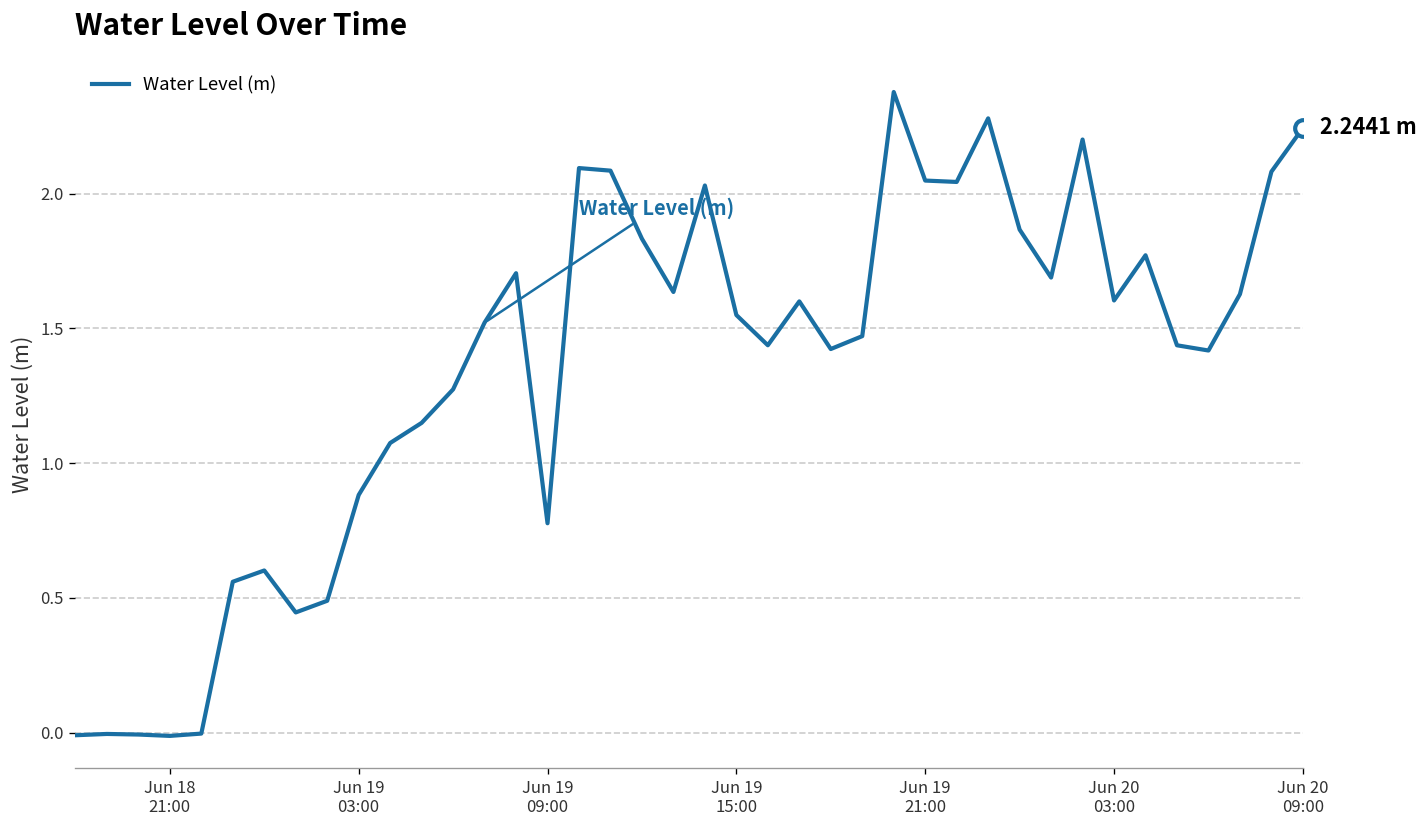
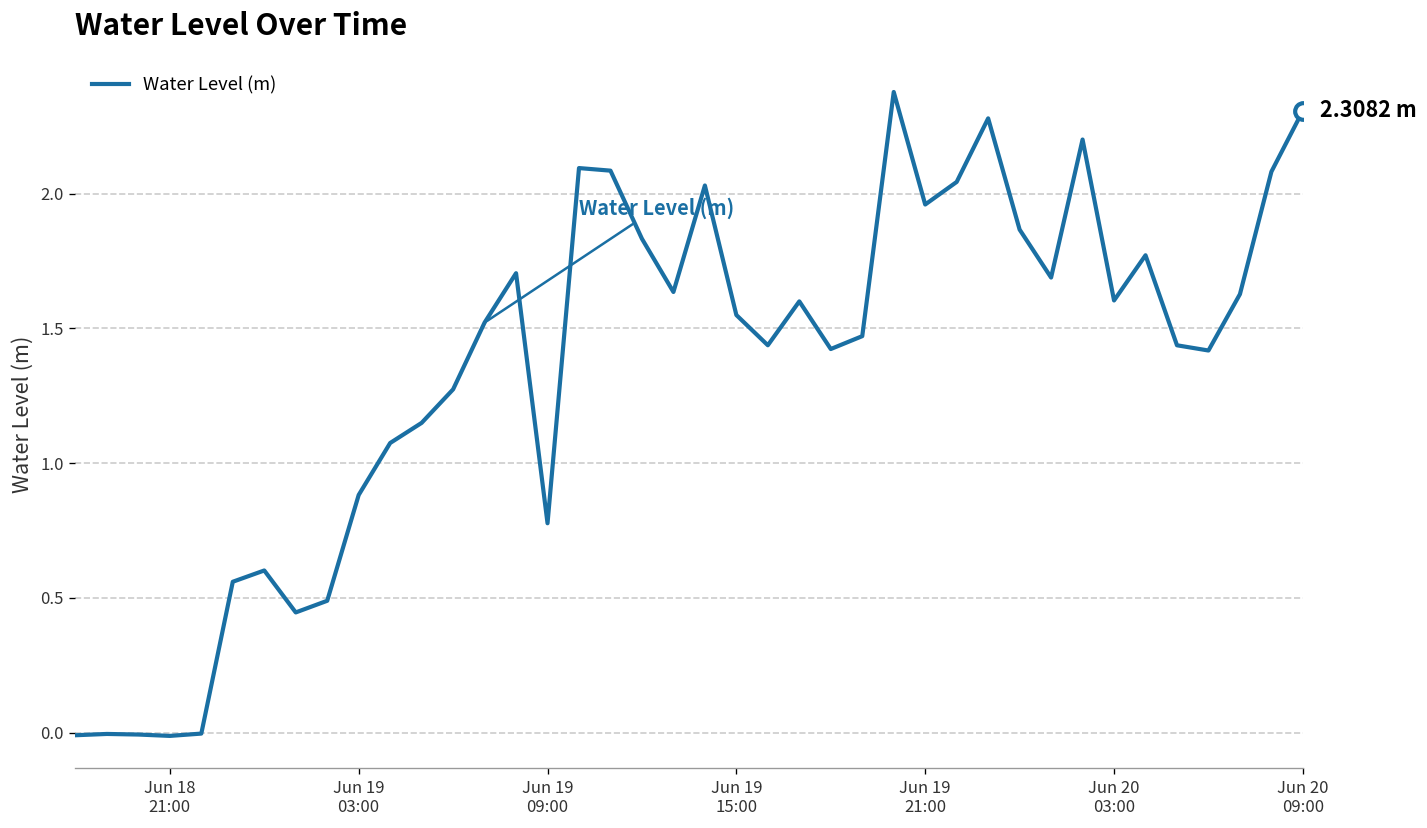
  {
    "Water Level (m)": {
-     "Jun 19 21:00": 2.05,
-     "Jun 20 09:00": 2.2441
+     "Jun 19 21:00": 1.96,
+     "Jun 20 09:00": 2.3082
    }
  }
